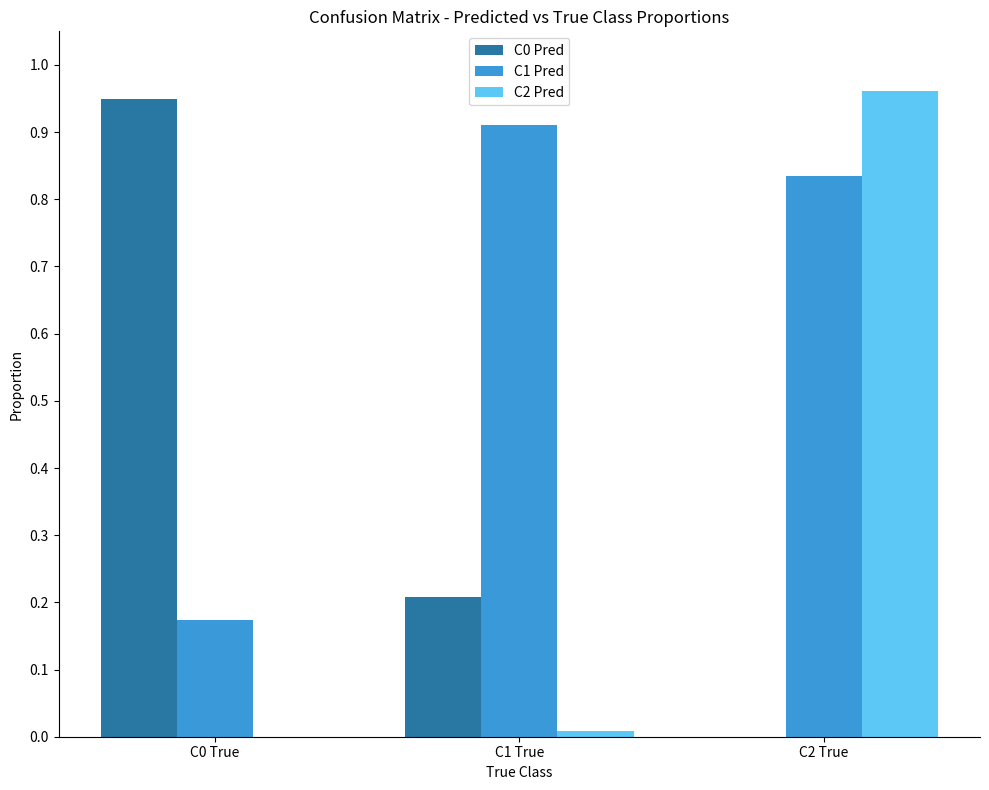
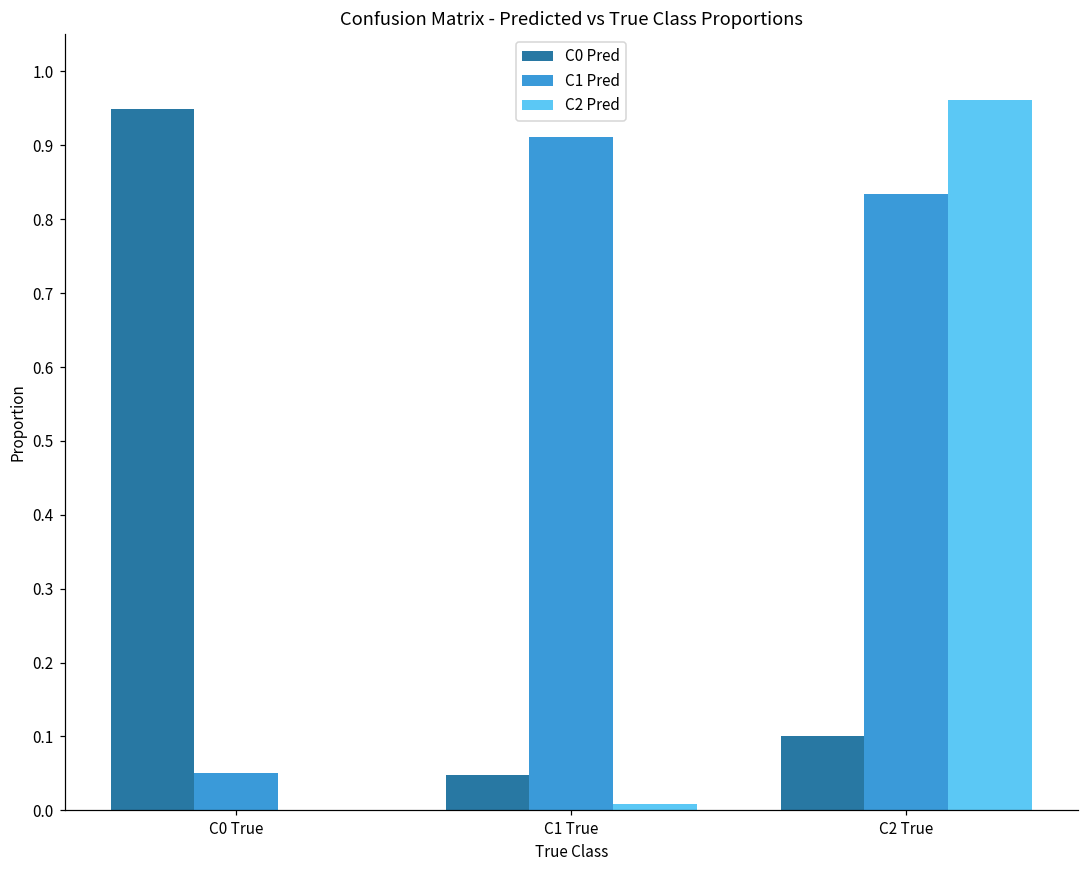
  {
    "C0 Pred": {
      "C0 True": 0.95,
-     "C1 True": 0.21,
-     "C2 True": 0.0
+     "C1 True": 0.05,
+     "C2 True": 0.1
    },
    "C1 Pred": {
-     "C0 True": 0.17,
+     "C0 True": 0.05,
      "C1 True": 0.91,
      "C2 True": 0.83
    },
    "C2 Pred": {
      "C0 True": 0.00,
      "C1 True": 0.01,
      "C2 True": 0.96
    }
  }
